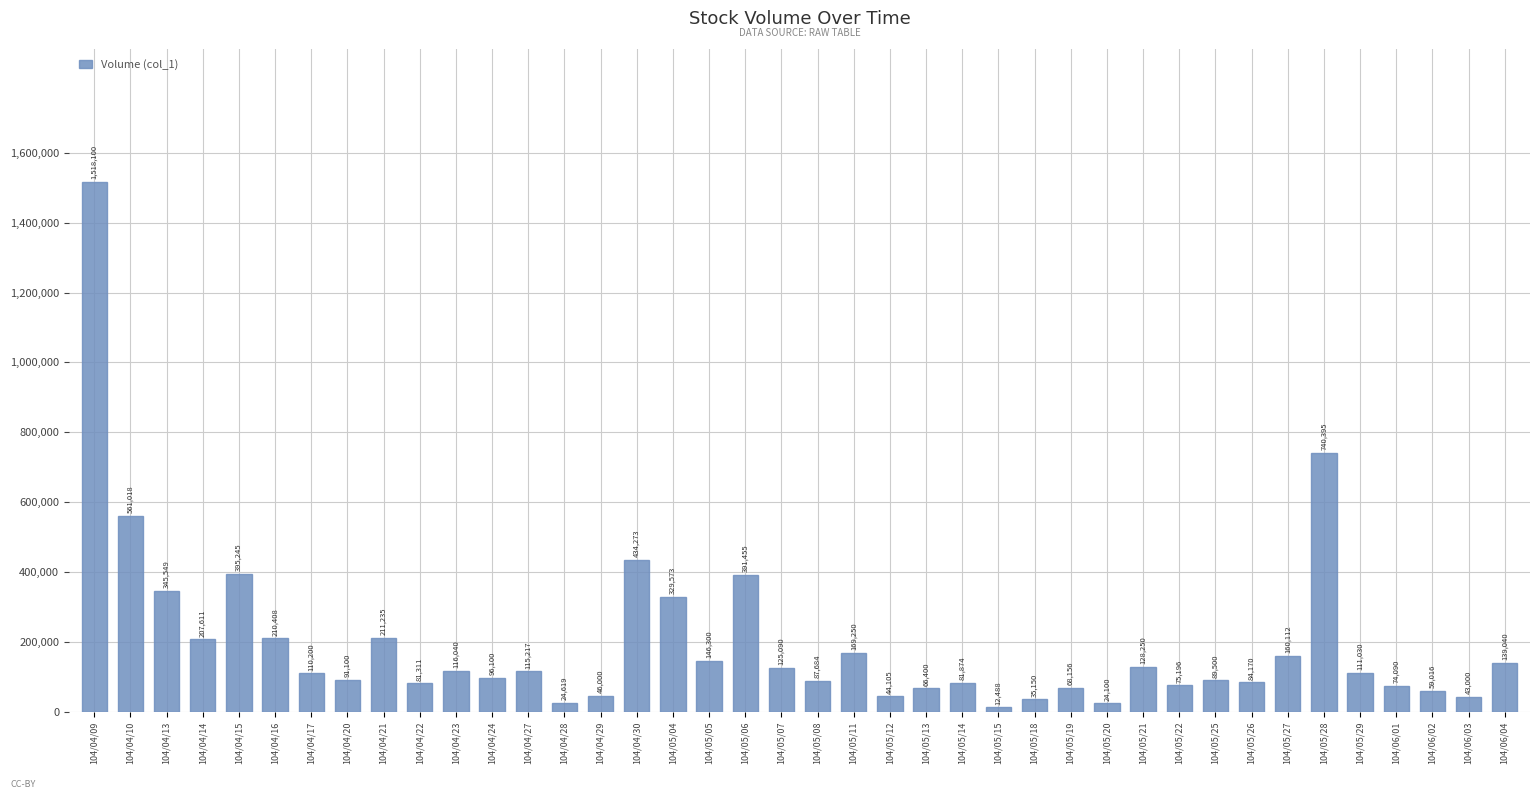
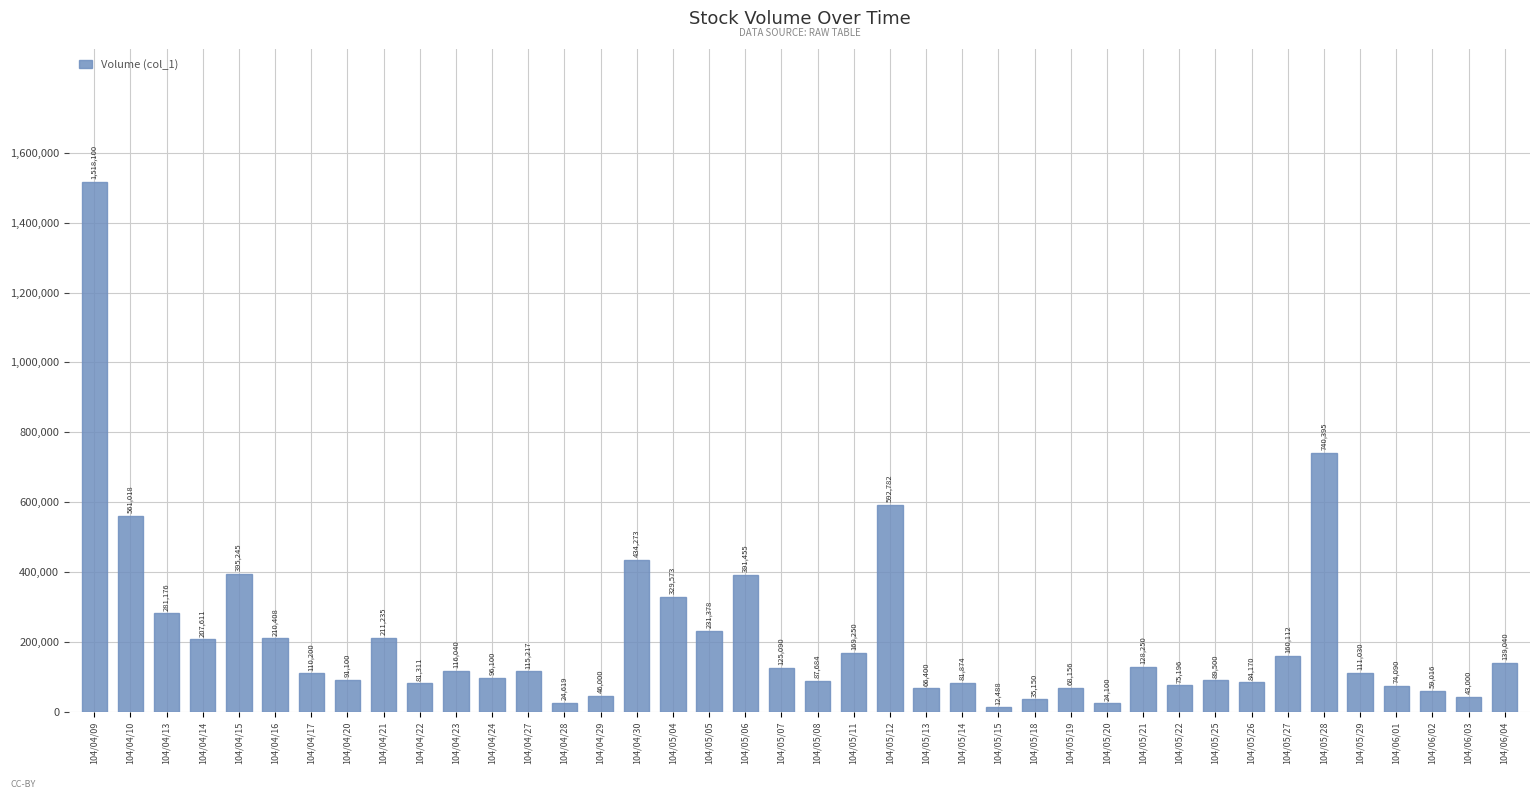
  {
    "104/04/09": "1,518,100",
    "104/04/10": "561,018",
-   "104/04/13": "345,549",
+   "104/04/13": "281,176",
    "104/04/14": "207,611",
    "104/04/15": "395,245",
    "104/04/16": "210,408",
    "104/04/17": "110,200",
    "104/04/20": "91,100",
    "104/04/21": "211,235",
    "104/04/22": "81,311",
    "104/04/23": "116,040",
    "104/04/24": "96,100",
    "104/04/27": "115,217",
    "104/04/28": "24,619",
    "104/04/29": "46,000",
    "104/04/30": "434,273",
    "104/05/04": "329,573",
-   "104/05/05": "146,300",
+   "104/05/05": "231,378",
    "104/05/06": "391,455",
    "104/05/07": "125,090",
    "104/05/08": "87,684",
    "104/05/11": "169,250",
-   "104/05/12": "44,105",
+   "104/05/12": "592,782",
    "104/05/13": "66,400",
    "104/05/14": "81,874",
    "104/05/15": "12,488",
    "104/05/18": "35,150",
    "104/05/19": "68,156",
    "104/05/20": "24,100",
    "104/05/21": "128,250",
    "104/05/22": "75,196",
    "104/05/25": "89,500",
    "104/05/26": "84,170",
    "104/05/27": "160,112",
    "104/05/28": "740,395",
    "104/05/29": "111,030",
    "104/06/01": "74,090",
    "104/06/02": "59,016",
    "104/06/03": "43,000",
    "104/06/04": "139,040"
  }
